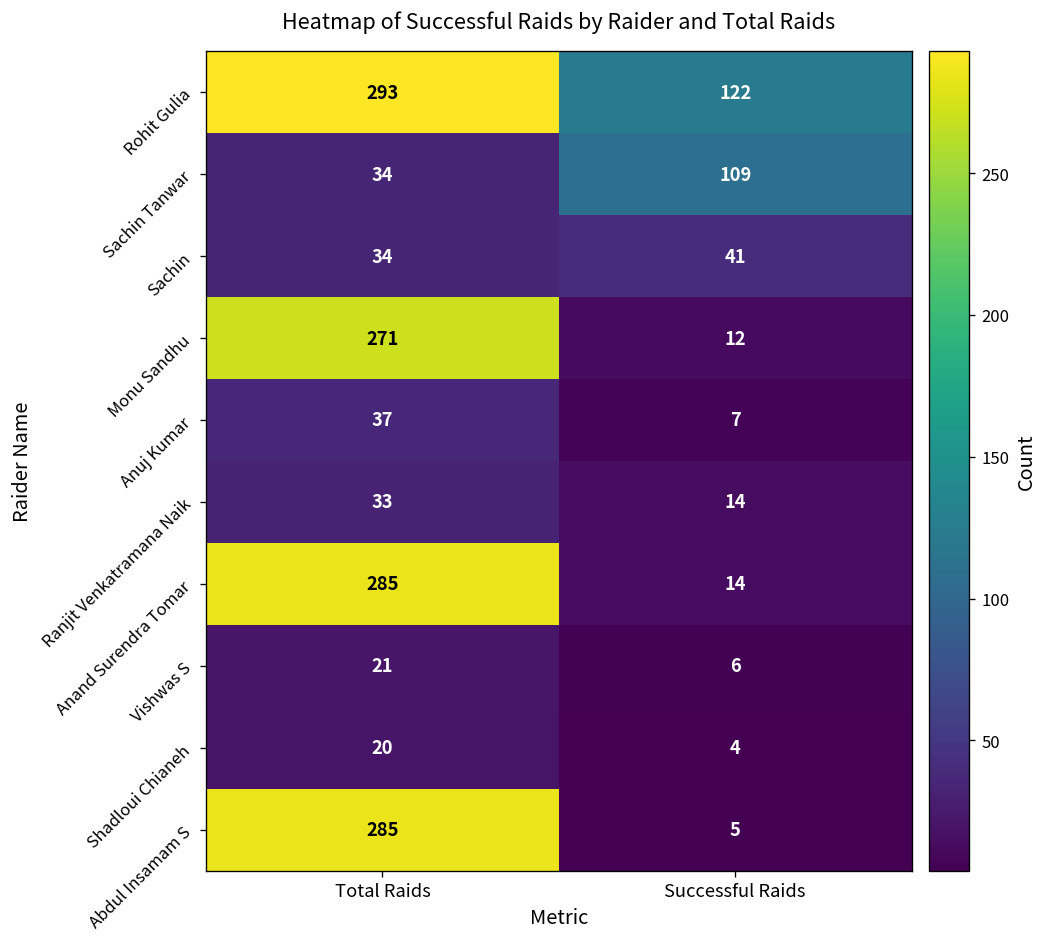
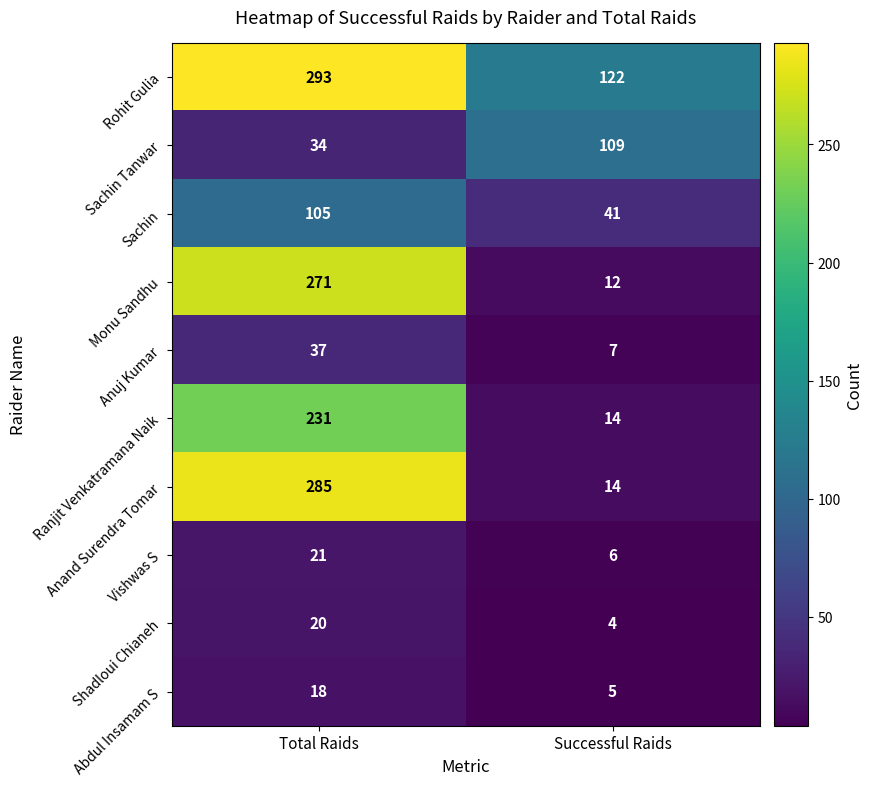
  {
    "Rohit Gulia": {
      "Total Raids": 293,
      "Successful Raids": 122
    },
    "Sachin Tanwar": {
      "Total Raids": 34,
      "Successful Raids": 109
    },
    "Sachin": {
-     "Total Raids": 34,
+     "Total Raids": 105,
      "Successful Raids": 41
    },
    "Monu Sandhu": {
      "Total Raids": 271,
      "Successful Raids": 12
    },
    "Anuj Kumar": {
      "Total Raids": 37,
      "Successful Raids": 7
    },
    "Ranjit Venkatramana Naik": {
-     "Total Raids": 33,
+     "Total Raids": 231,
      "Successful Raids": 14
    },
    "Anand Surendra Tomar": {
      "Total Raids": 285,
      "Successful Raids": 14
    },
    "Vishwas S": {
      "Total Raids": 21,
      "Successful Raids": 6
    },
    "Shadloui Chianeh": {
      "Total Raids": 20,
      "Successful Raids": 4
    },
    "Abdul Insamam S": {
-     "Total Raids": 285,
+     "Total Raids": 18,
      "Successful Raids": 5
    }
  }
